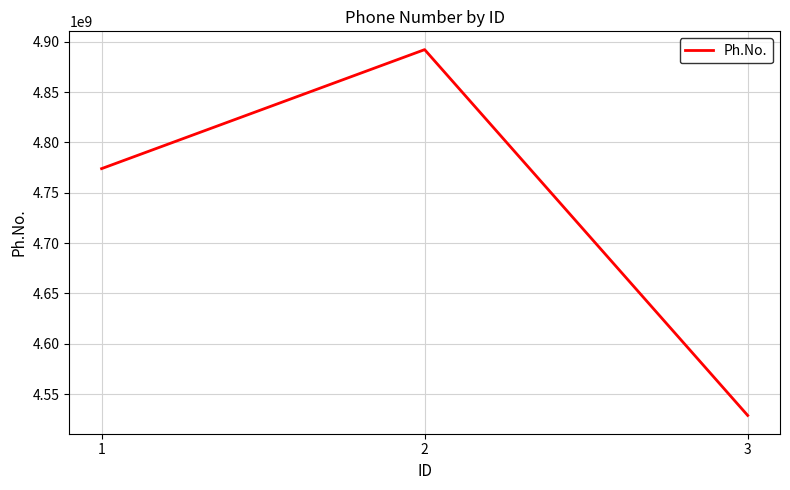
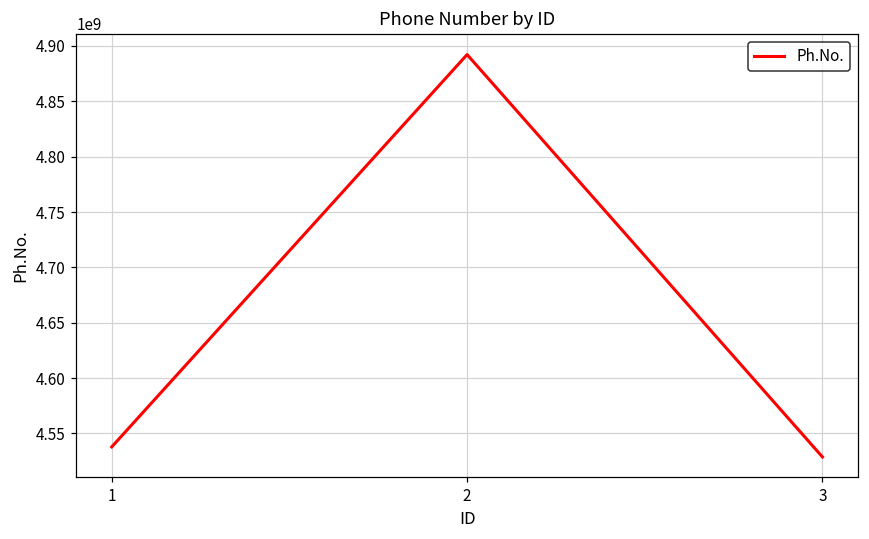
  {
-   "1": 4774000000,
+   "1": 4538000000,
    "2": 4892000000,
    "3": 4529000000
  }
